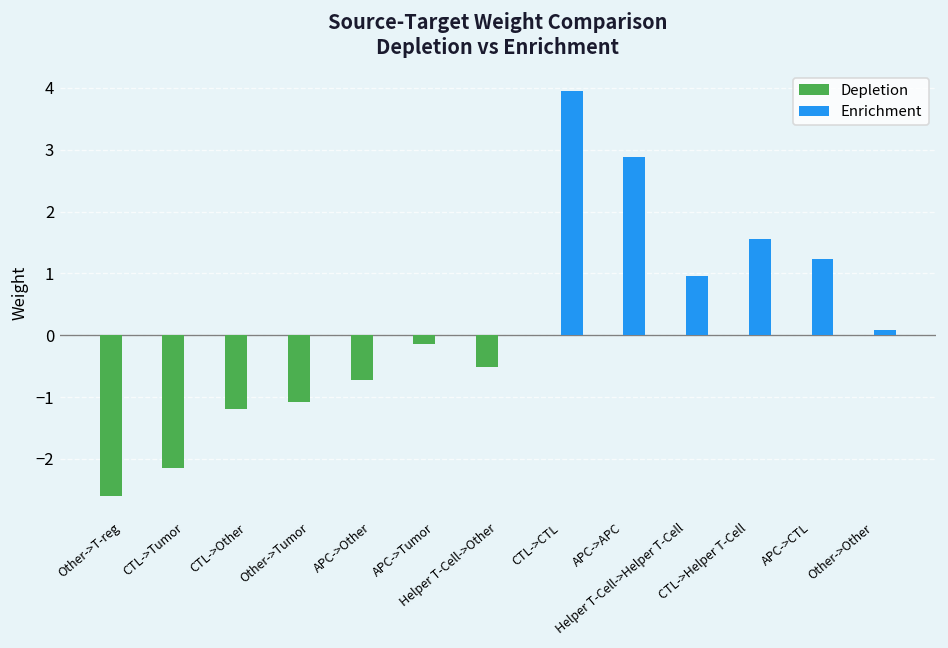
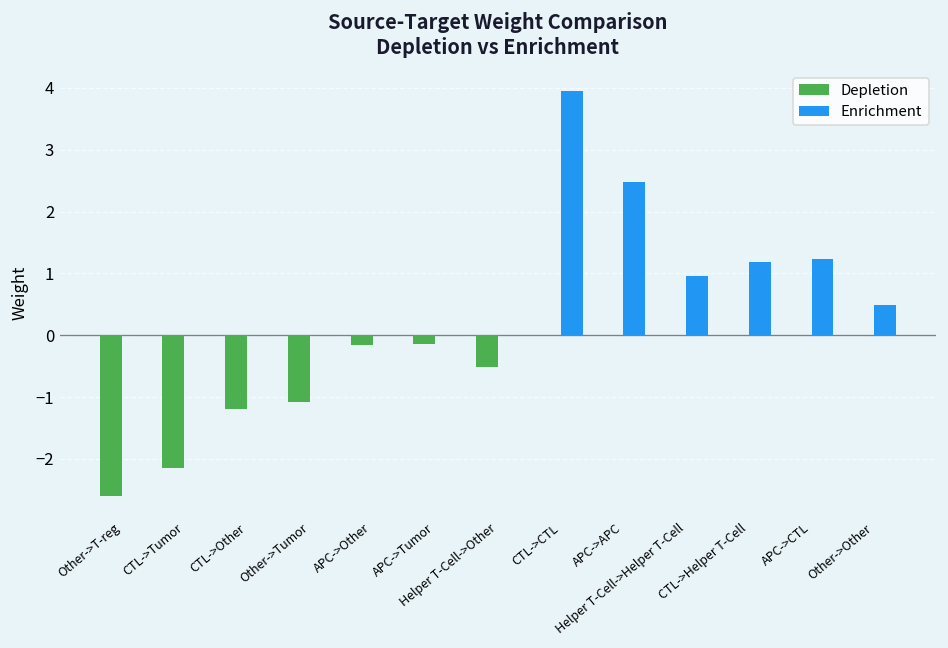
  {
    "Depletion": {
      "Other->T-reg": -2.6,
      "CTL->Tumor": -2.1,
      "CTL->Other": -1.2,
      "Other->Tumor": -1.1,
-     "APC->Other": -0.7,
+     "APC->Other": -0.2,
      "APC->Tumor": -0.1,
      "Helper T-Cell->Other": -0.5,
      "CTL->CTL": 0.0,
      "APC->APC": 0.0,
      "Helper T-Cell->Helper T-Cell": 0.0,
      "CTL->Helper T-Cell": 0.0,
      "APC->CTL": 0.0,
      "Other->Other": 0.0
    },
    "Enrichment": {
      "Other->T-reg": 0.0,
      "CTL->Tumor": 0.0,
      "CTL->Other": 0.0,
      "Other->Tumor": 0.0,
      "APC->Other": 0.0,
      "APC->Tumor": 0.0,
      "Helper T-Cell->Other": 0.0,
      "CTL->CTL": 4.0,
-     "APC->APC": 2.9,
+     "APC->APC": 2.5,
      "Helper T-Cell->Helper T-Cell": 1.0,
-     "CTL->Helper T-Cell": 1.6,
+     "CTL->Helper T-Cell": 1.2,
      "APC->CTL": 1.2,
-     "Other->Other": 0.1
+     "Other->Other": 0.5
    }
  }
